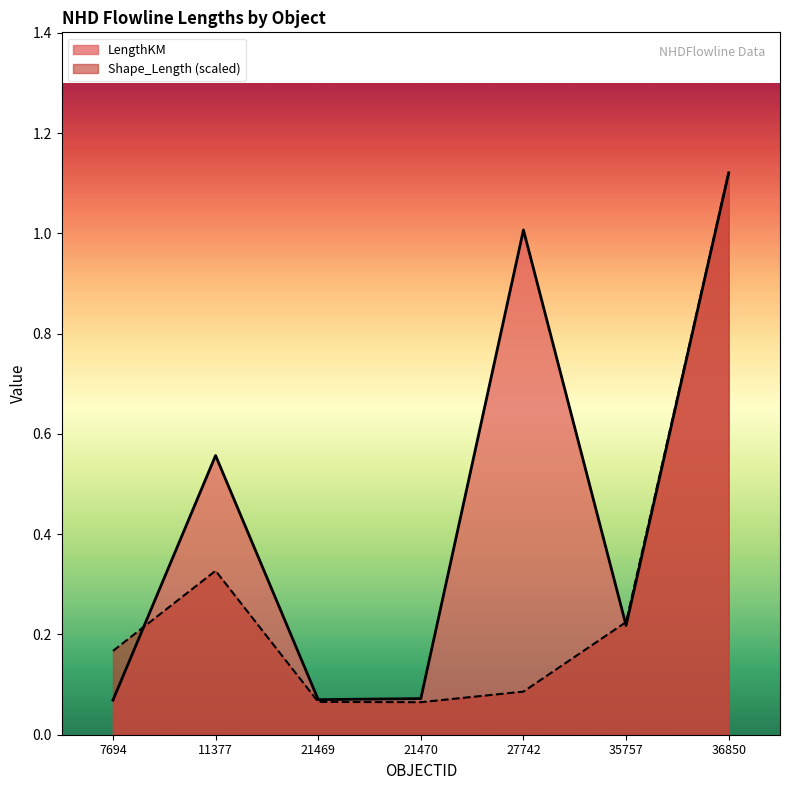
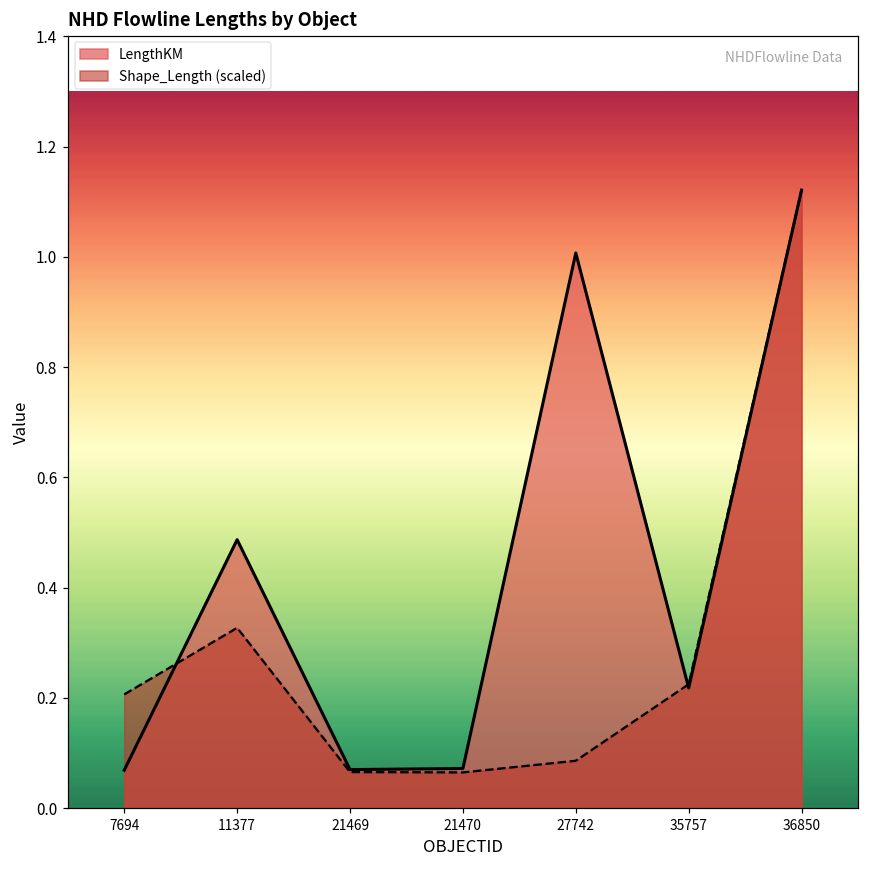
  {
    "LengthKM": {
      "7694": 0.07,
-     "11377": 0.56,
+     "11377": 0.49,
      "21470": 0.07,
      "27742": 1.01,
      "35757": 0.22
    },
    "Shape_Length (scaled)": {
-     "7694": 0.17,
+     "7694": 0.21,
      "11377": 0.33,
      "21470": 0.06,
      "27742": 0.09,
      "35757": 0.22
    }
  }
